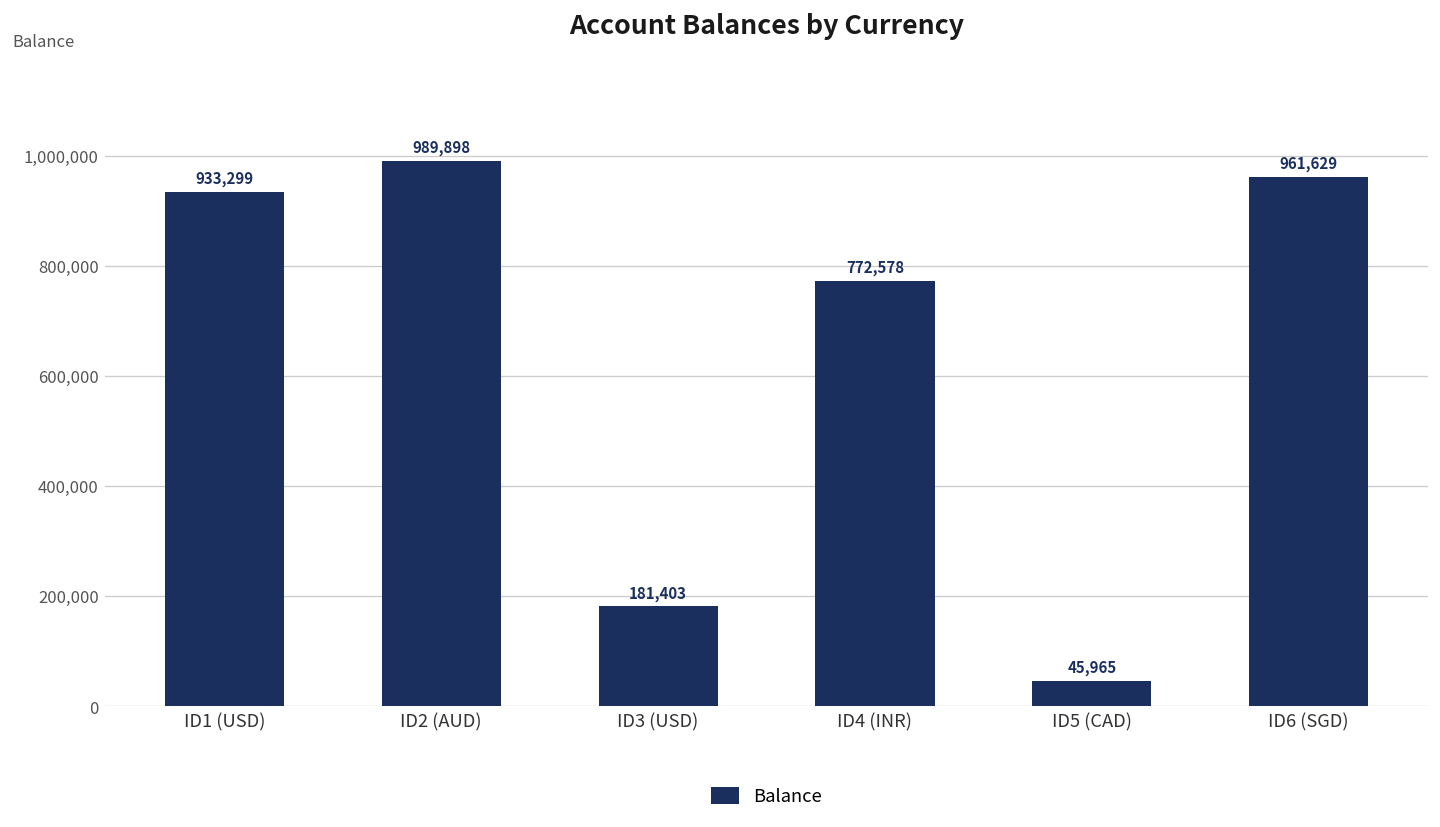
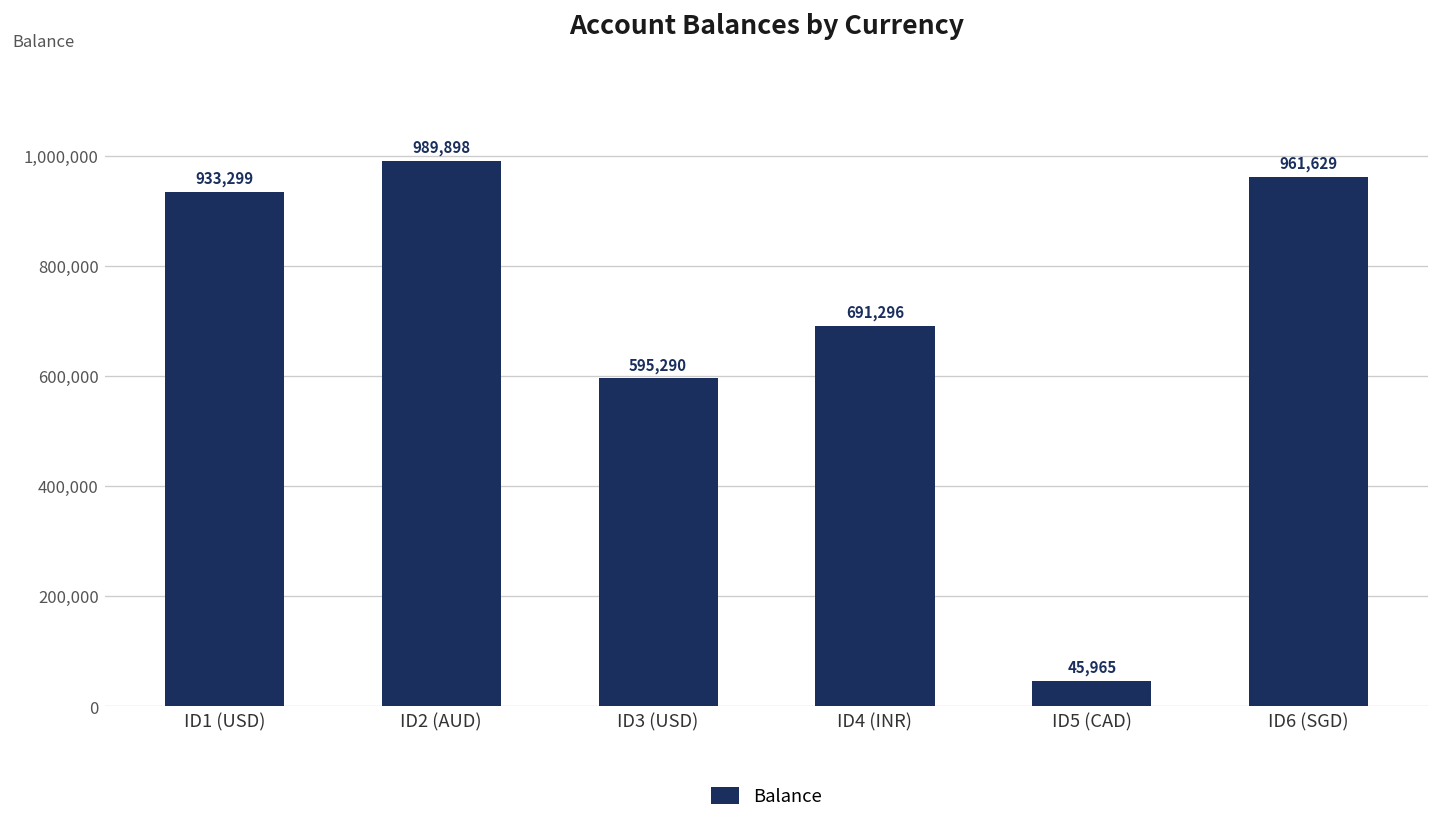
  {
    "ID1 (USD)": "933,299",
    "ID2 (AUD)": "989,898",
-   "ID3 (USD)": "181,403",
-   "ID4 (INR)": "772,578",
+   "ID3 (USD)": "595,290",
+   "ID4 (INR)": "691,296",
    "ID5 (CAD)": "45,965",
    "ID6 (SGD)": "961,629"
  }
